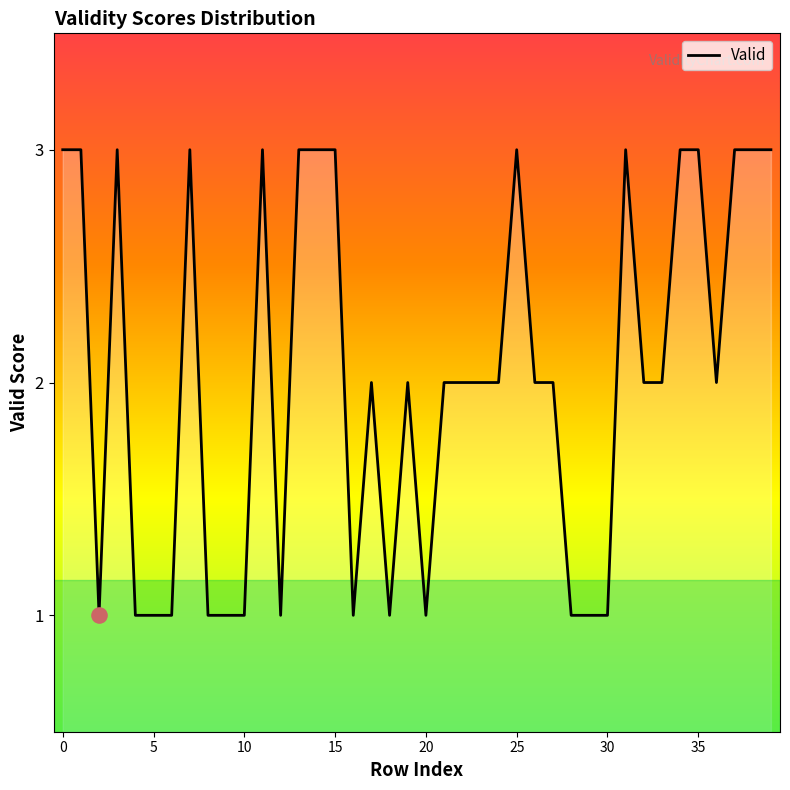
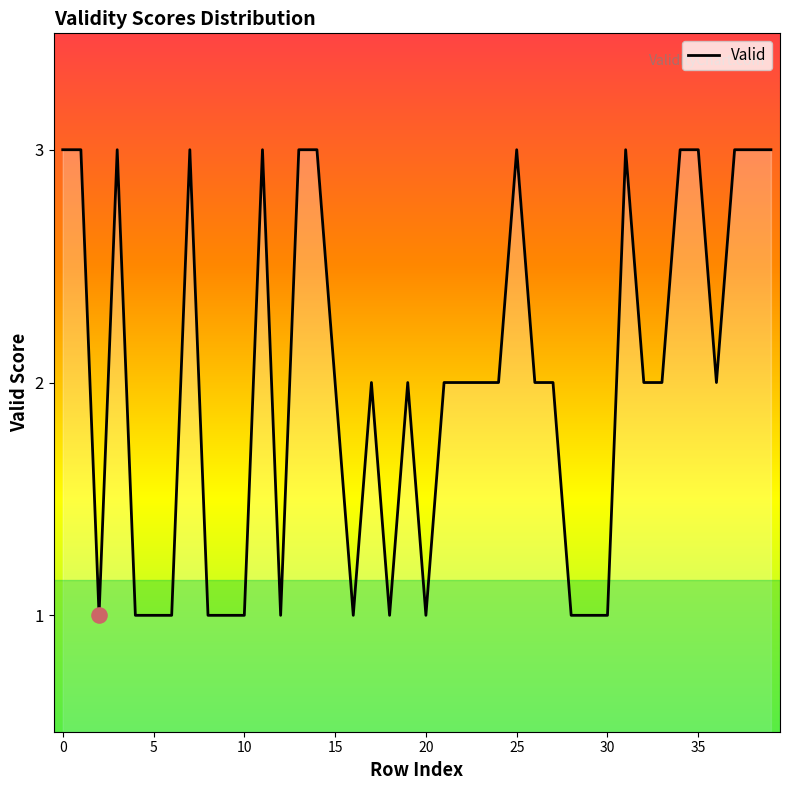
  {
    "Valid": {
      "0": 3,
      "5": 1,
      "10": 1,
-     "15": 3,
+     "15": 2,
      "20": 1,
      "25": 3,
      "30": 1,
      "35": 3
    }
  }
